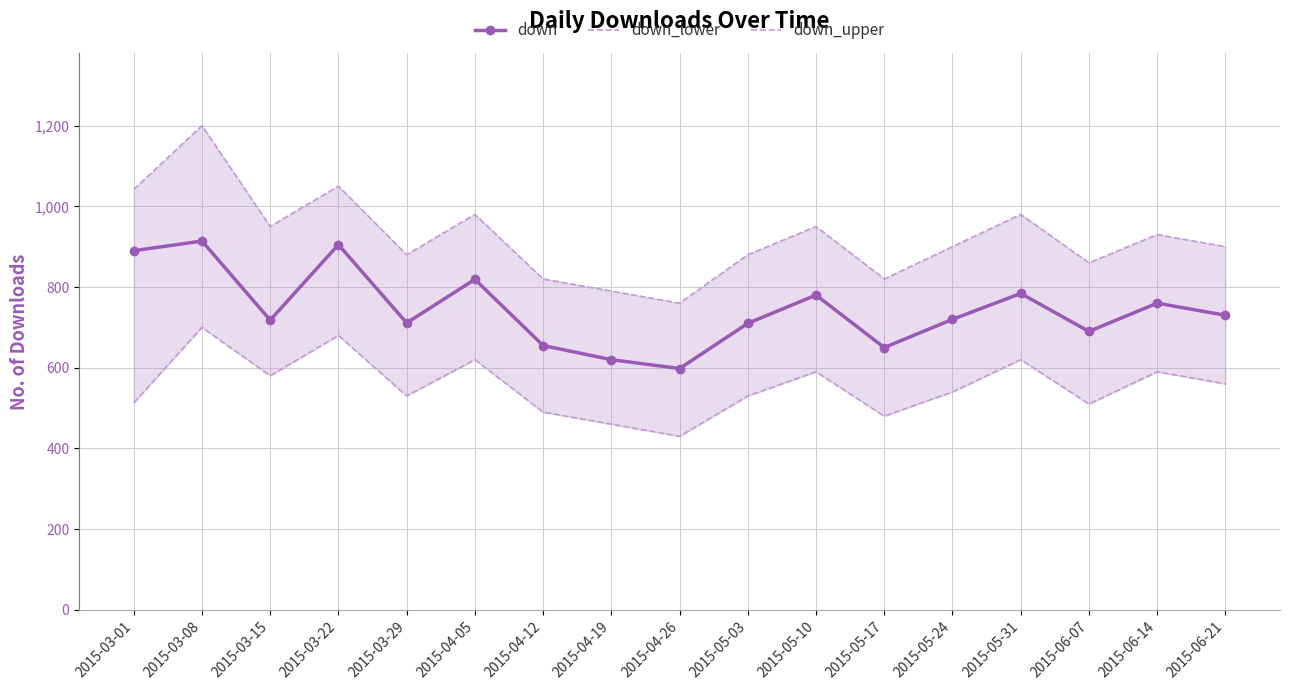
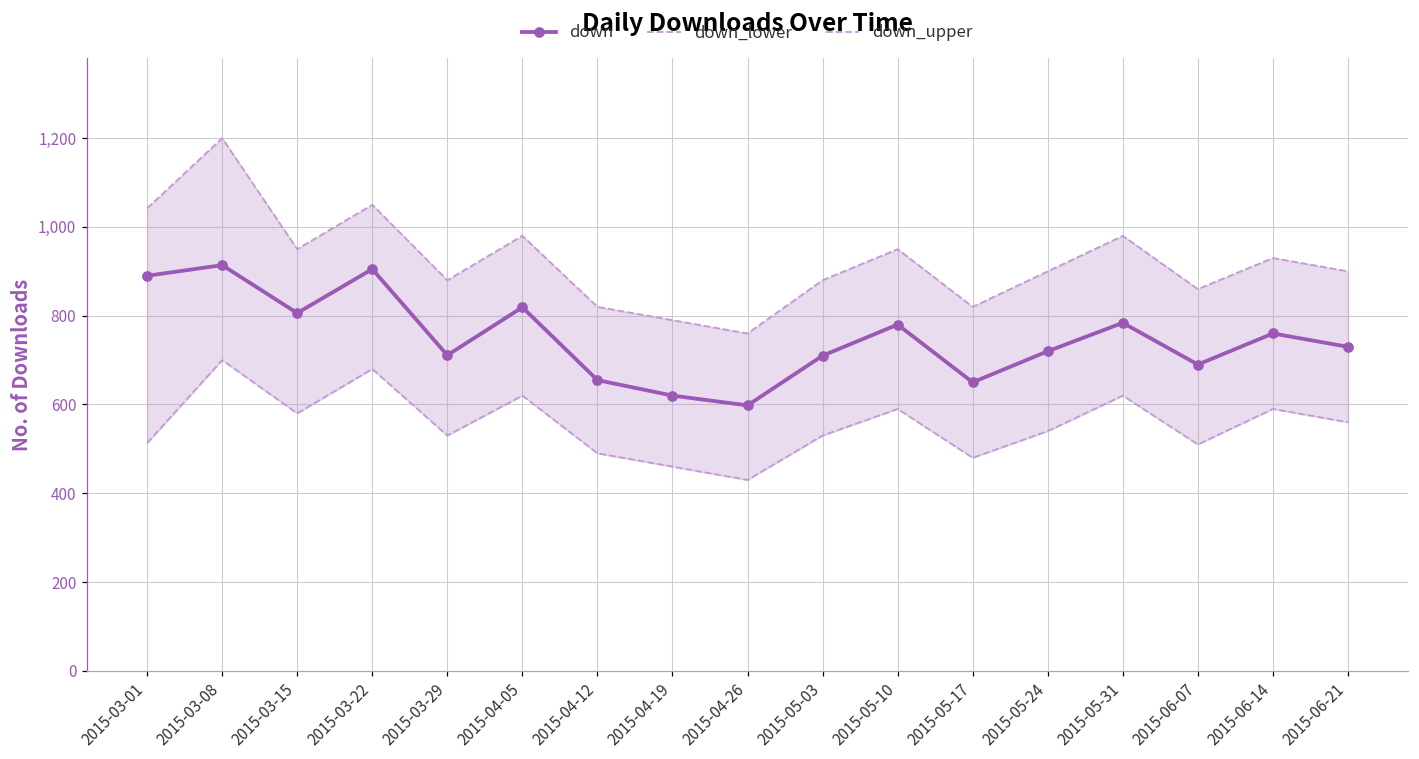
  {
    "down": {
      "2015-03-01": 890,
      "2015-03-08": 910,
-     "2015-03-15": 720,
+     "2015-03-15": 810,
      "2015-03-22": 910,
      "2015-03-29": 710,
      "2015-04-05": 820,
      "2015-04-12": 660,
      "2015-04-19": 620,
      "2015-04-26": 600,
      "2015-05-03": 710,
      "2015-05-10": 780,
      "2015-05-17": 650,
      "2015-05-24": 720,
      "2015-05-31": 780,
      "2015-06-07": 690,
      "2015-06-14": 760,
      "2015-06-21": 730
    }
  }
